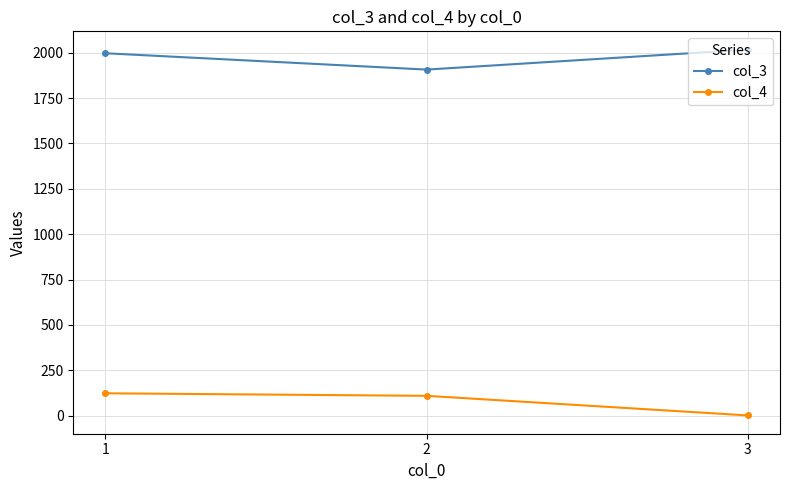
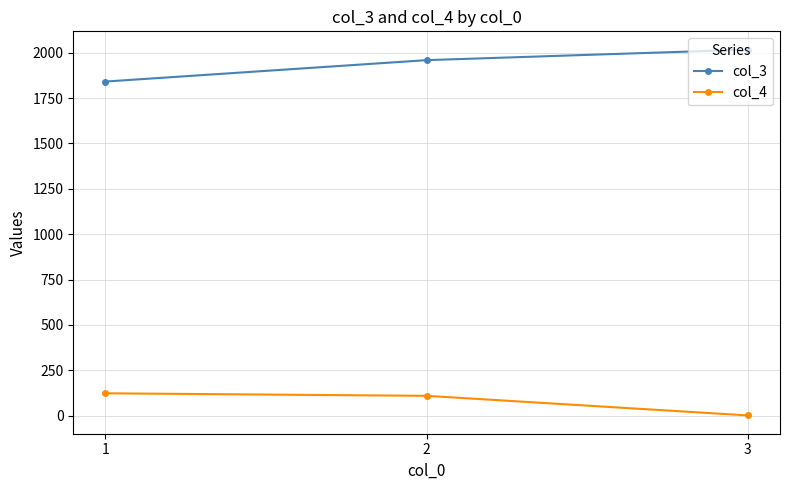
  {
    "col_3": {
-     "1": 2000,
-     "2": 1910
+     "1": 1840,
+     "2": 1960
    },
    "col_4": {
      "1": 120,
      "2": 110,
      "3": 0
    }
  }
